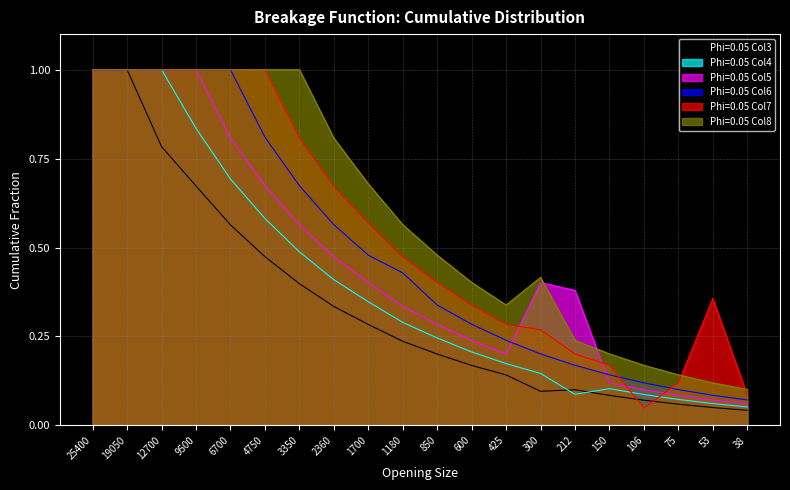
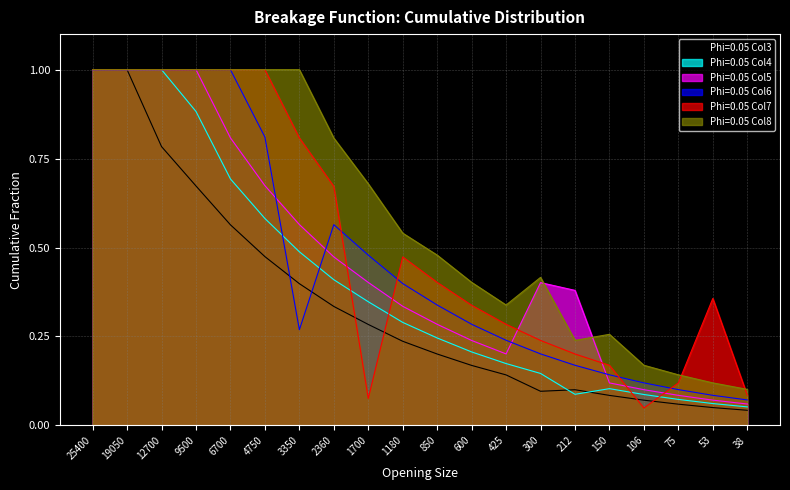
  {
    "Phi=0.05 Col3": {
      "12700": 0.78,
      "9500": 0.67,
      "6700": 0.56,
      "4750": 0.47,
      "3350": 0.40,
      "2360": 0.33,
      "1700": 0.28,
      "1180": 0.24,
      "850": 0.20,
      "600": 0.17,
      "425": 0.14,
      "300": 0.10,
      "212": 0.10,
      "150": 0.08,
      "106": 0.07,
      "75": 0.06,
      "53": 0.05,
      "38": 0.04
    },
    "Phi=0.05 Col4": {
-     "9500": 0.84,
+     "9500": 0.88,
      "6700": 0.69,
      "4750": 0.58,
      "3350": 0.49,
      "2360": 0.41,
      "1700": 0.35,
      "1180": 0.29,
      "850": 0.25,
      "600": 0.21,
      "425": 0.17,
      "300": 0.15,
      "212": 0.09,
      "150": 0.10,
      "106": 0.09,
      "75": 0.07,
      "53": 0.06,
      "38": 0.05
    },
    "Phi=0.05 Col5": {
      "6700": 0.81,
      "4750": 0.67,
      "3350": 0.56,
      "2360": 0.47,
      "1700": 0.40,
      "1180": 0.33,
      "850": 0.28,
      "600": 0.24,
      "425": 0.20,
      "300": 0.40,
      "212": 0.38,
      "150": 0.12,
      "106": 0.10,
      "75": 0.08,
      "53": 0.07,
      "38": 0.06
    },
    "Phi=0.05 Col6": {
      "4750": 0.81,
-     "3350": 0.67,
+     "3350": 0.27,
      "2360": 0.56,
      "1700": 0.48,
-     "1180": 0.43,
+     "1180": 0.40,
      "850": 0.34,
      "600": 0.28,
      "425": 0.24,
      "300": 0.20,
      "212": 0.17,
      "150": 0.14,
      "106": 0.12,
      "75": 0.10,
      "53": 0.08,
      "38": 0.07
    },
    "Phi=0.05 Col7": {
      "3350": 0.81,
      "2360": 0.67,
-     "1700": 0.57,
+     "1700": 0.08,
      "1180": 0.47,
      "850": 0.40,
      "600": 0.34,
      "425": 0.28,
-     "300": 0.27,
+     "300": 0.24,
      "212": 0.20,
      "150": 0.17,
      "106": 0.05,
      "75": 0.12,
      "53": 0.36,
      "38": 0.08
    },
    "Phi=0.05 Col8": {
      "3350": 1.00,
      "2360": 0.81,
      "1700": 0.68,
-     "1180": 0.56,
+     "1180": 0.54,
      "850": 0.48,
      "600": 0.40,
      "425": 0.34,
      "300": 0.42,
      "212": 0.24,
-     "150": 0.20,
+     "150": 0.26,
      "106": 0.17,
      "75": 0.14,
      "53": 0.12,
      "38": 0.10
    }
  }
